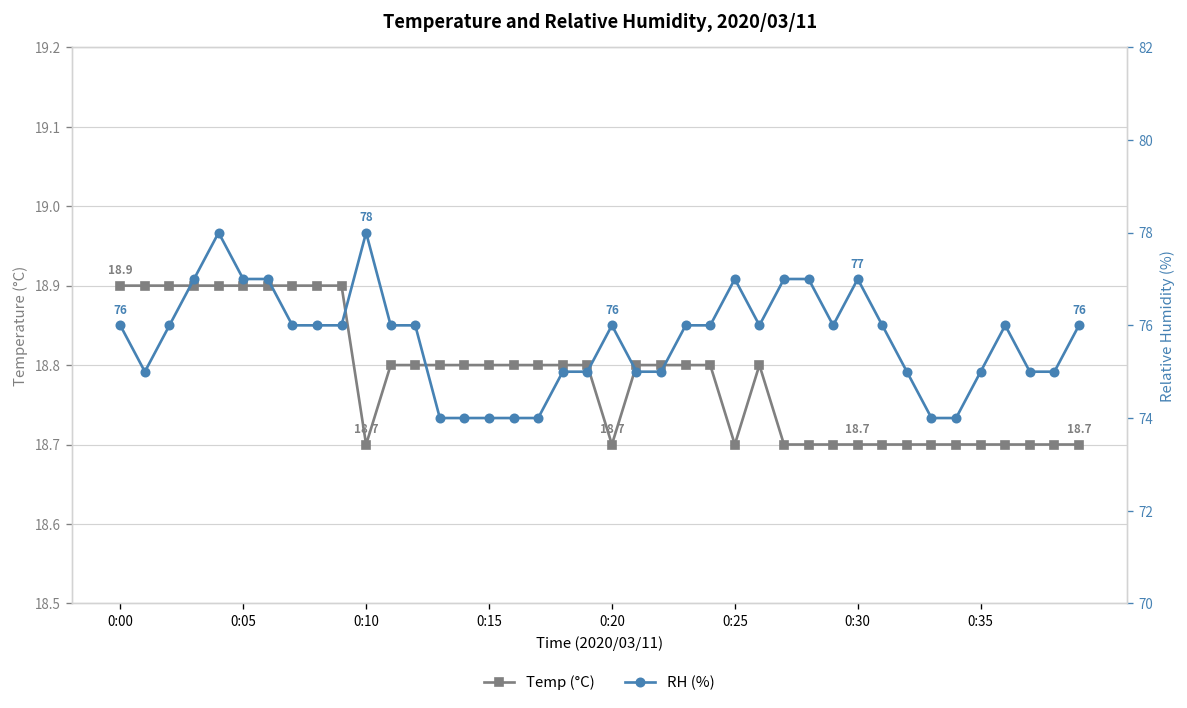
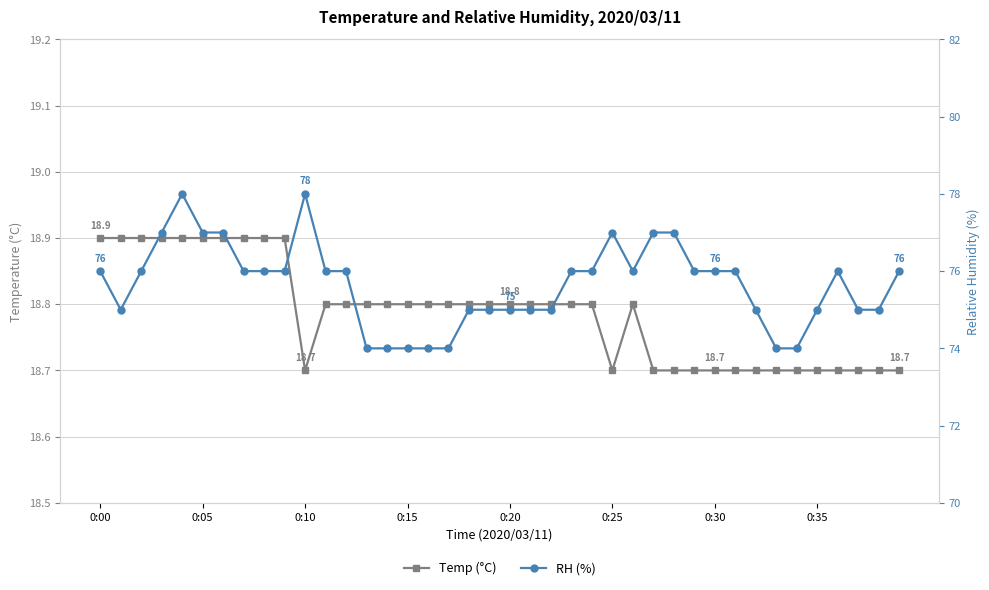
  {
    "Temp (°C)": {
      "0:00": 18.9,
      "0:10": 18.7,
-     "0:20": 18.7,
+     "0:20": 18.8,
      "0:30": 18.7
    },
    "RH (%)": {
      "0:00": 76,
      "0:10": 78,
-     "0:20": 76,
-     "0:30": 77
+     "0:20": 75,
+     "0:30": 76
    }
  }
